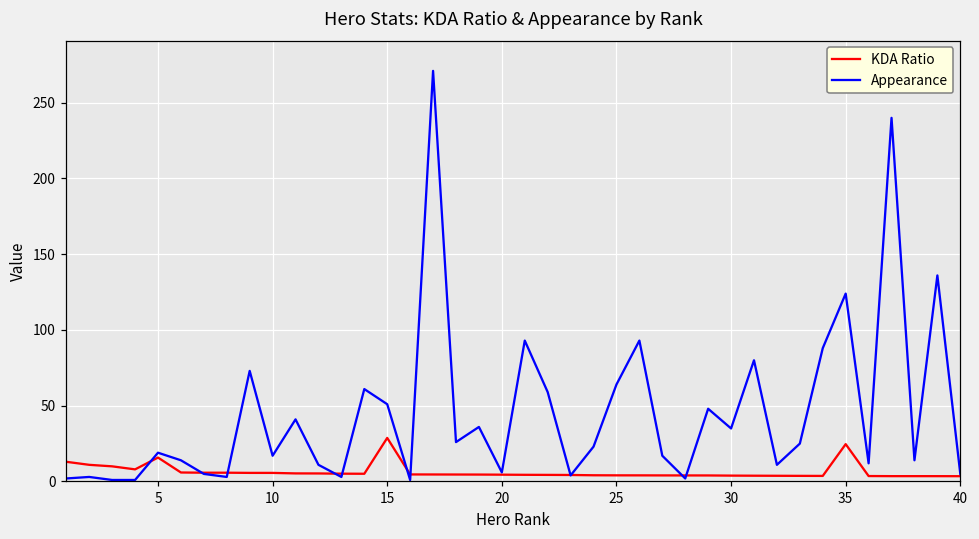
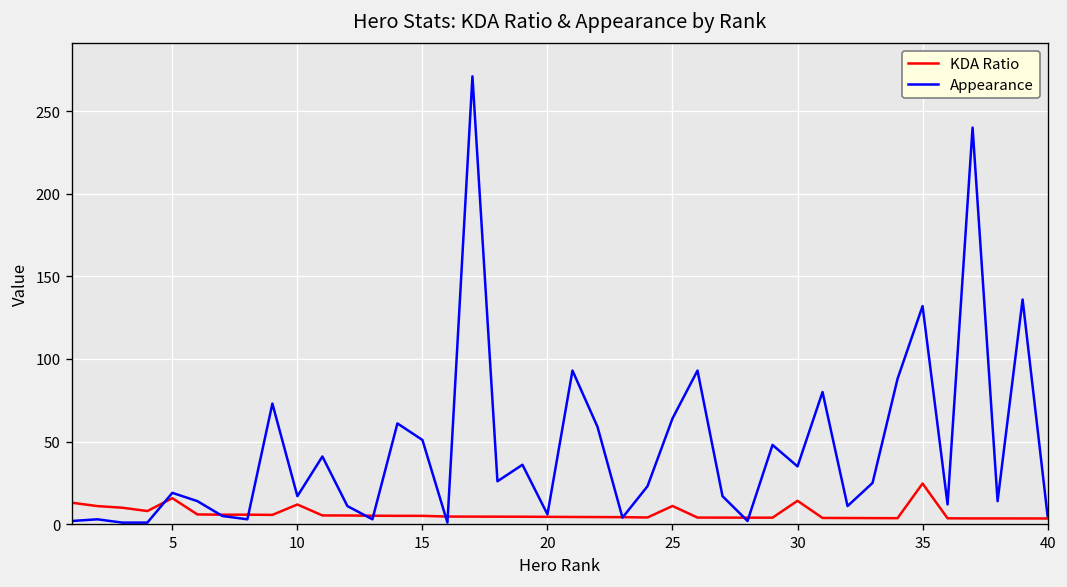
  {
    "KDA Ratio": {
      "5": 16,
-     "10": 6,
-     "15": 29,
-     "25": 4,
-     "30": 4,
+     "10": 12,
+     "15": 5,
+     "25": 11,
+     "30": 14,
      "35": 25
    },
    "Appearance": {
      "5": 19,
      "10": 17,
      "15": 51,
      "25": 64,
      "30": 35,
-     "35": 124
+     "35": 132
    }
  }
